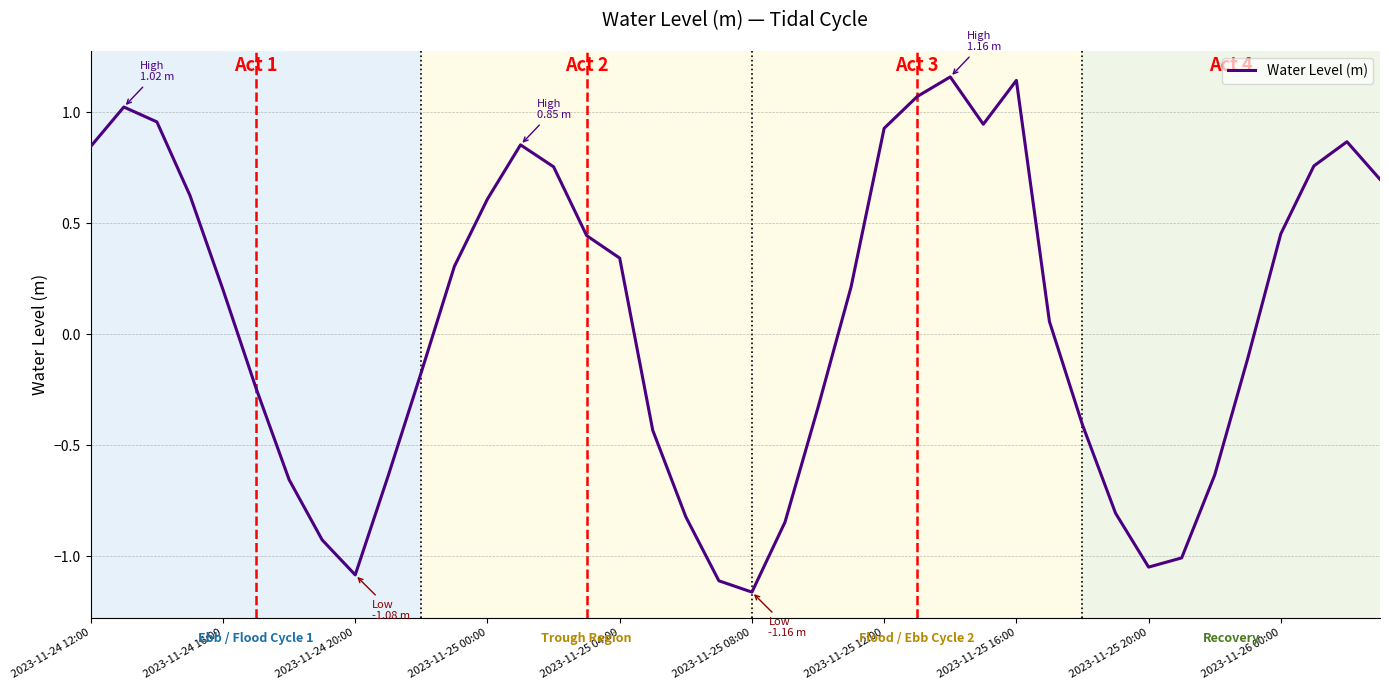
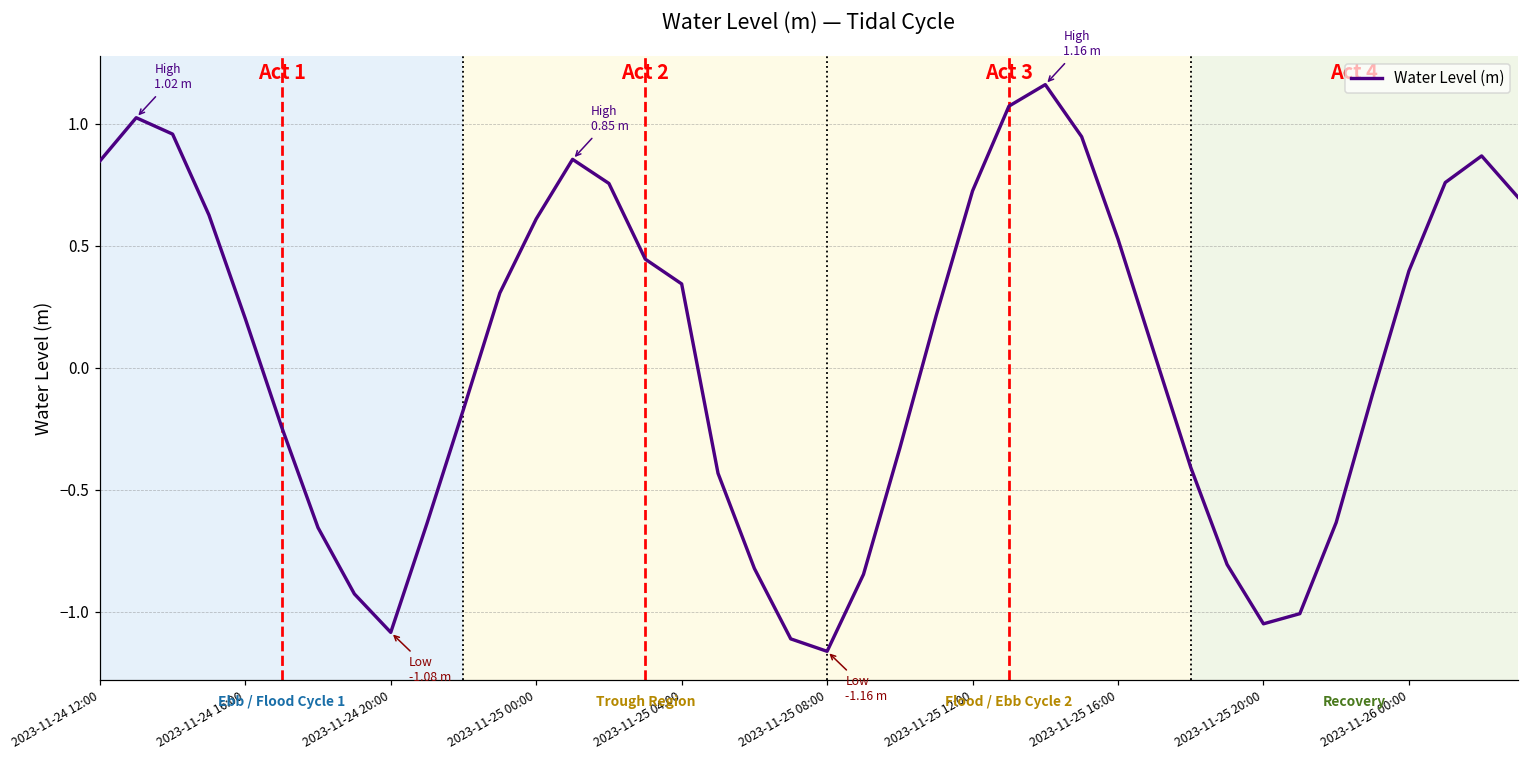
  {
    "2023-11-24 12:00": 0.85,
    "2023-11-24 16:00": 0.20,
    "2023-11-25 00:00": 0.61,
    "2023-11-25 04:00": 0.34,
-   "2023-11-25 12:00": 0.93,
-   "2023-11-25 16:00": 1.14,
+   "2023-11-25 12:00": 0.72,
+   "2023-11-25 16:00": 0.53,
    "2023-11-25 20:00": -1.05,
-   "2023-11-26 00:00": 0.45
+   "2023-11-26 00:00": 0.40
  }
